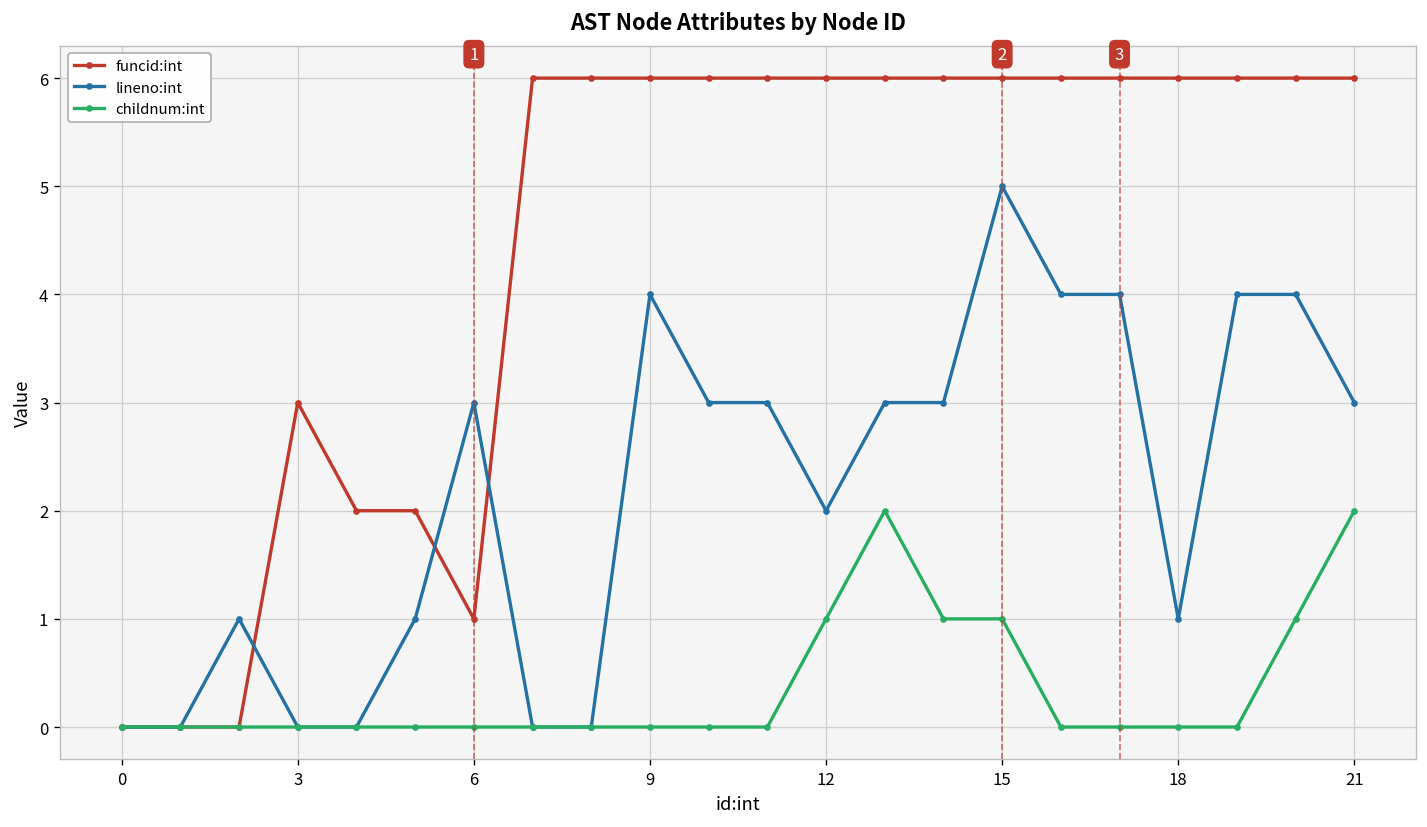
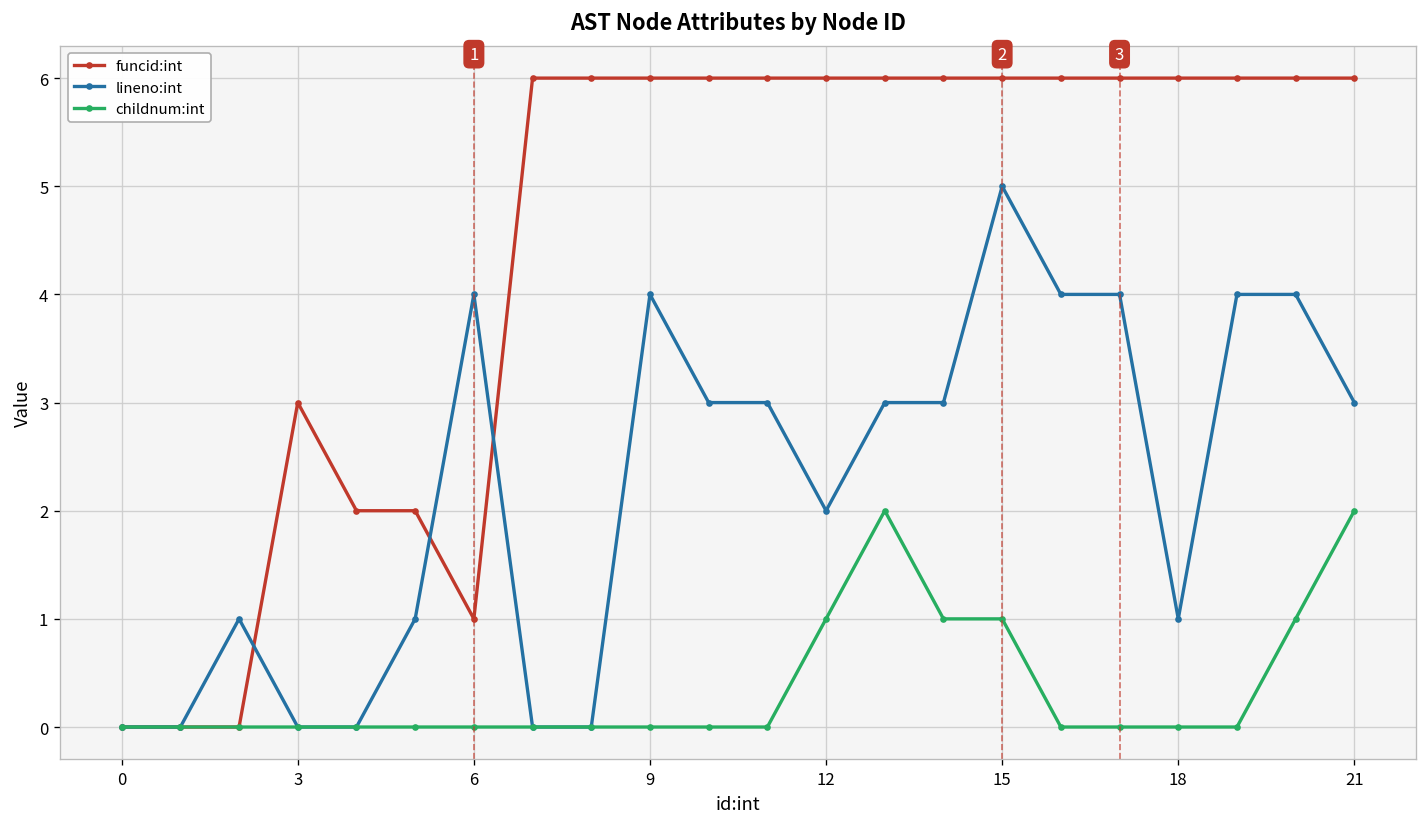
  {
    "funcid:int": {
      "3": 3,
      "6": 1,
      "9": 6,
      "12": 6,
      "18": 6,
      "21": 6
    },
    "lineno:int": {
-     "6": 3,
+     "6": 4,
      "9": 4,
      "12": 2,
      "15": 5,
      "18": 1,
      "21": 3
    },
    "childnum:int": {
      "6": 0,
      "9": 0,
      "12": 1,
      "15": 1,
      "18": 0,
      "21": 2
    }
  }
